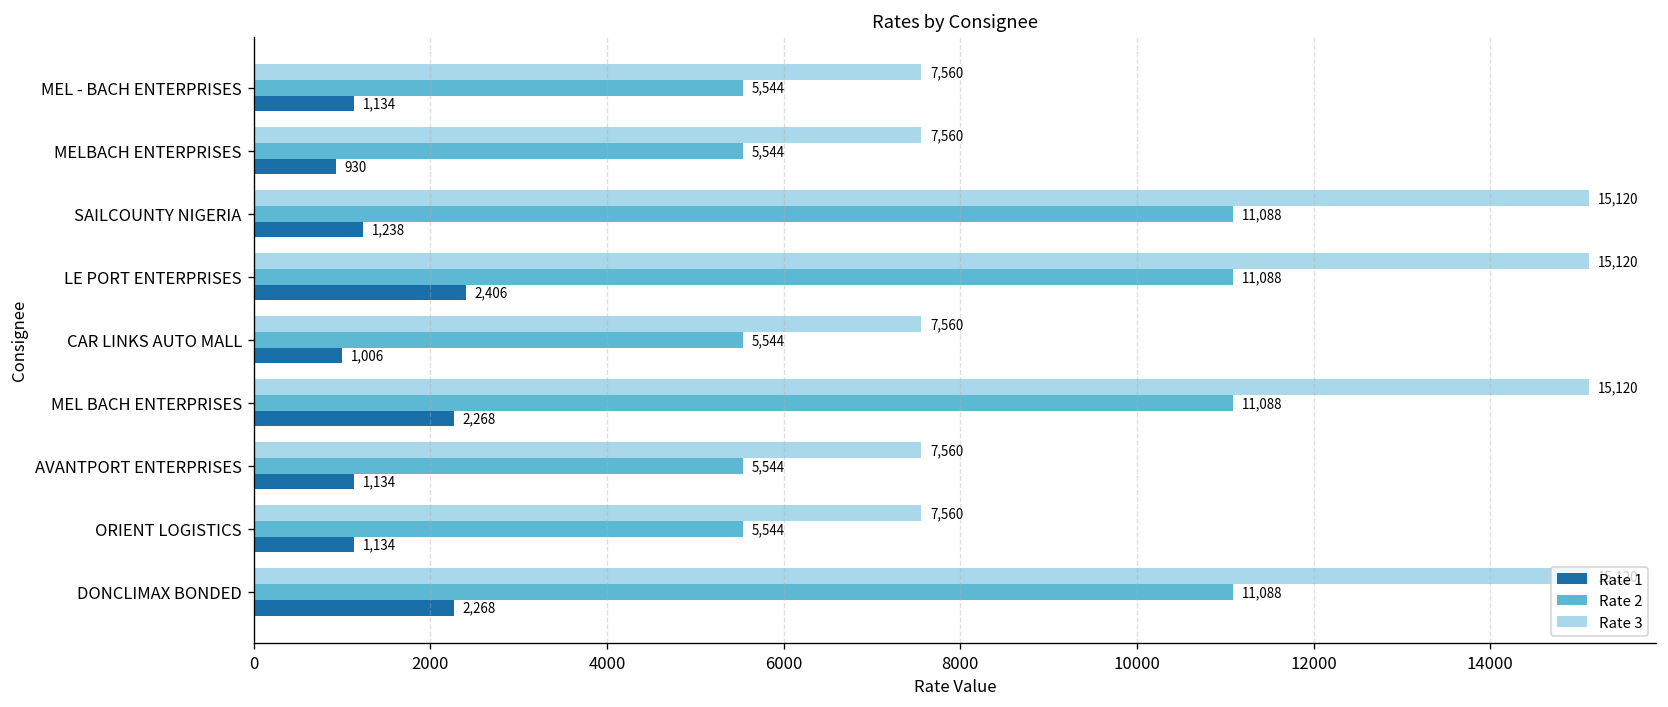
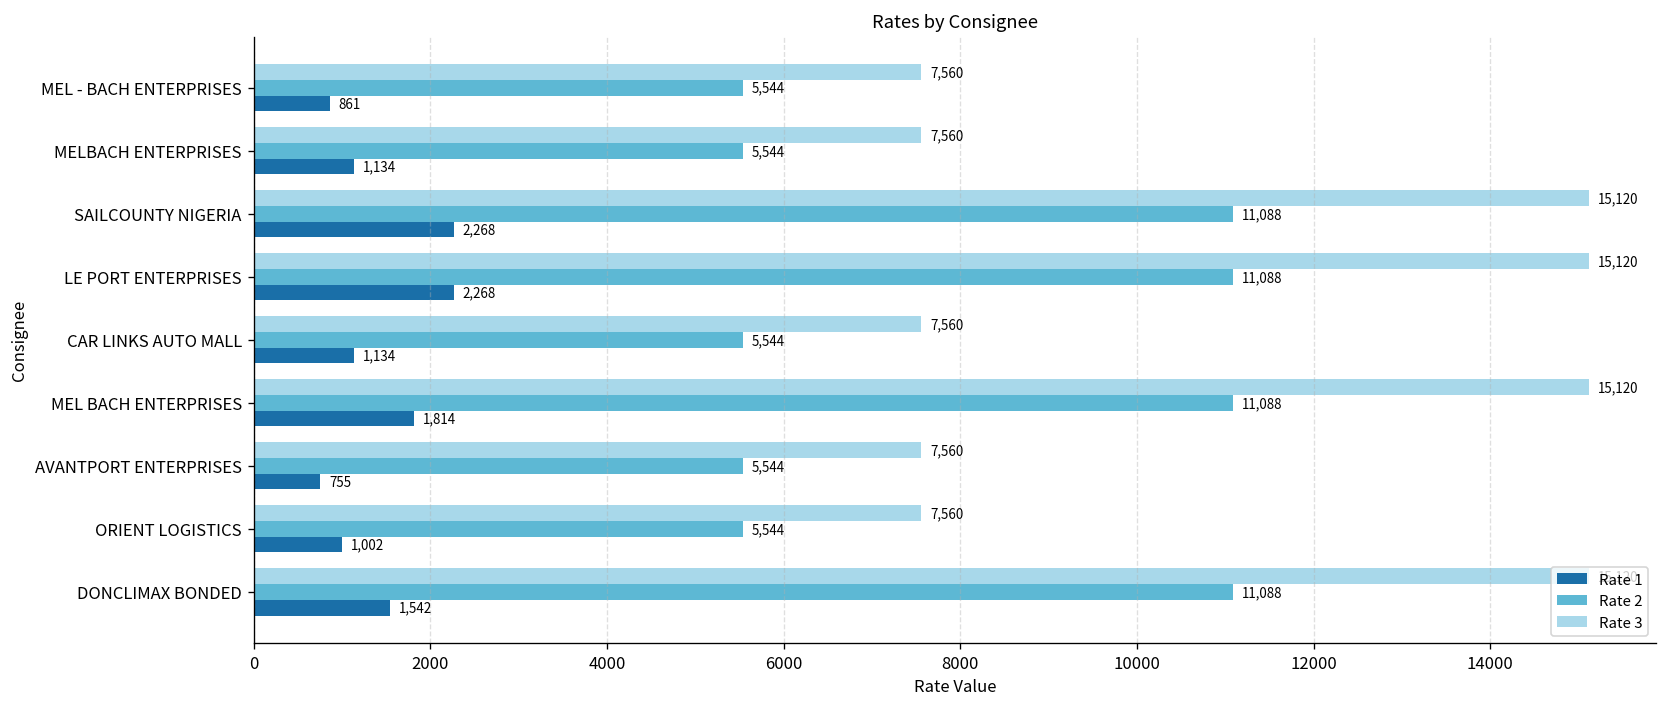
  {
    "Rate 1": {
-     "MEL - BACH ENTERPRISES": "1,134",
-     "MELBACH ENTERPRISES": "930",
-     "SAILCOUNTY NIGERIA": "1,238",
-     "LE PORT ENTERPRISES": "2,406",
-     "CAR LINKS AUTO MALL": "1,006",
-     "MEL BACH ENTERPRISES": "2,268",
-     "AVANTPORT ENTERPRISES": "1,134",
-     "ORIENT LOGISTICS": "1,134",
-     "DONCLIMAX BONDED": "2,268"
+     "MEL - BACH ENTERPRISES": "861",
+     "MELBACH ENTERPRISES": "1,134",
+     "SAILCOUNTY NIGERIA": "2,268",
+     "LE PORT ENTERPRISES": "2,268",
+     "CAR LINKS AUTO MALL": "1,134",
+     "MEL BACH ENTERPRISES": "1,814",
+     "AVANTPORT ENTERPRISES": "755",
+     "ORIENT LOGISTICS": "1,002",
+     "DONCLIMAX BONDED": "1,542"
    },
    "Rate 2": {
      "MEL - BACH ENTERPRISES": "5,544",
      "MELBACH ENTERPRISES": "5,544",
      "SAILCOUNTY NIGERIA": "11,088",
      "LE PORT ENTERPRISES": "11,088",
      "CAR LINKS AUTO MALL": "5,544",
      "MEL BACH ENTERPRISES": "11,088",
      "AVANTPORT ENTERPRISES": "5,544",
      "ORIENT LOGISTICS": "5,544",
      "DONCLIMAX BONDED": "11,088"
    },
    "Rate 3": {
      "MEL - BACH ENTERPRISES": "7,560",
      "MELBACH ENTERPRISES": "7,560",
      "SAILCOUNTY NIGERIA": "15,120",
      "LE PORT ENTERPRISES": "15,120",
      "CAR LINKS AUTO MALL": "7,560",
      "MEL BACH ENTERPRISES": "15,120",
      "AVANTPORT ENTERPRISES": "7,560",
      "ORIENT LOGISTICS": "7,560"
    }
  }
